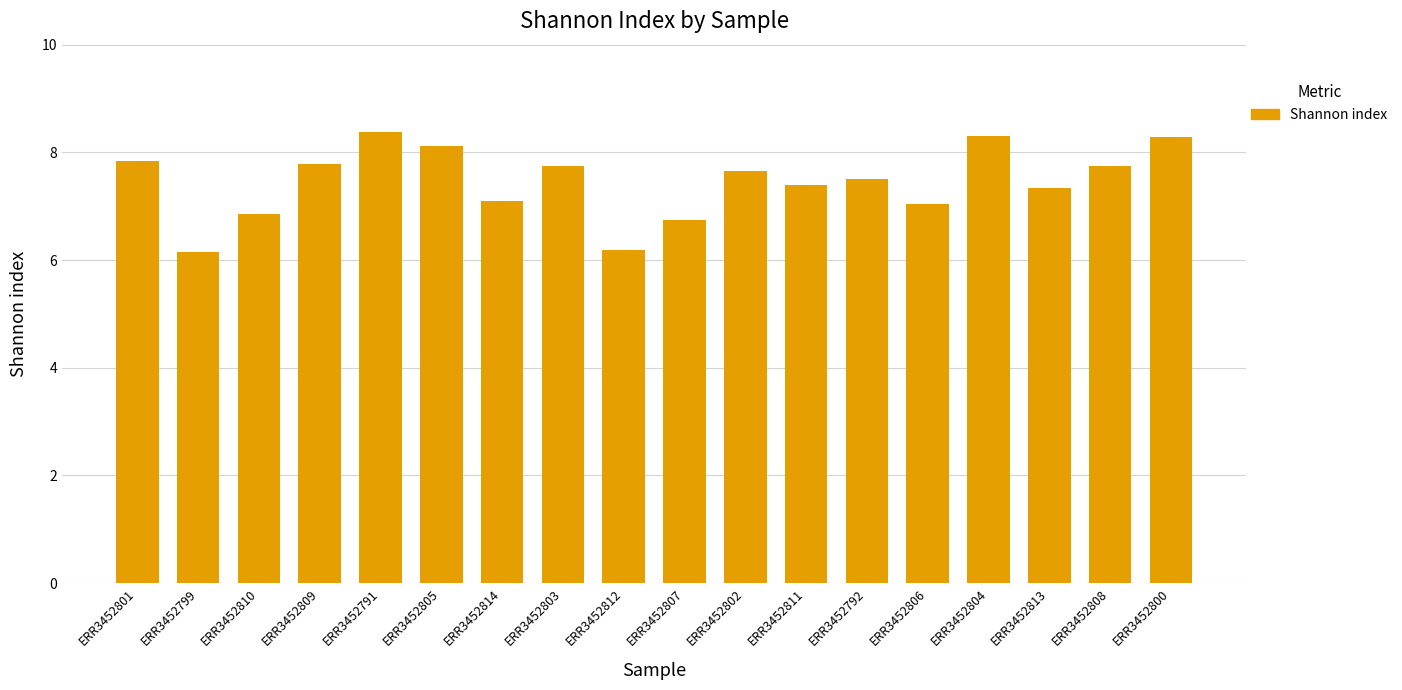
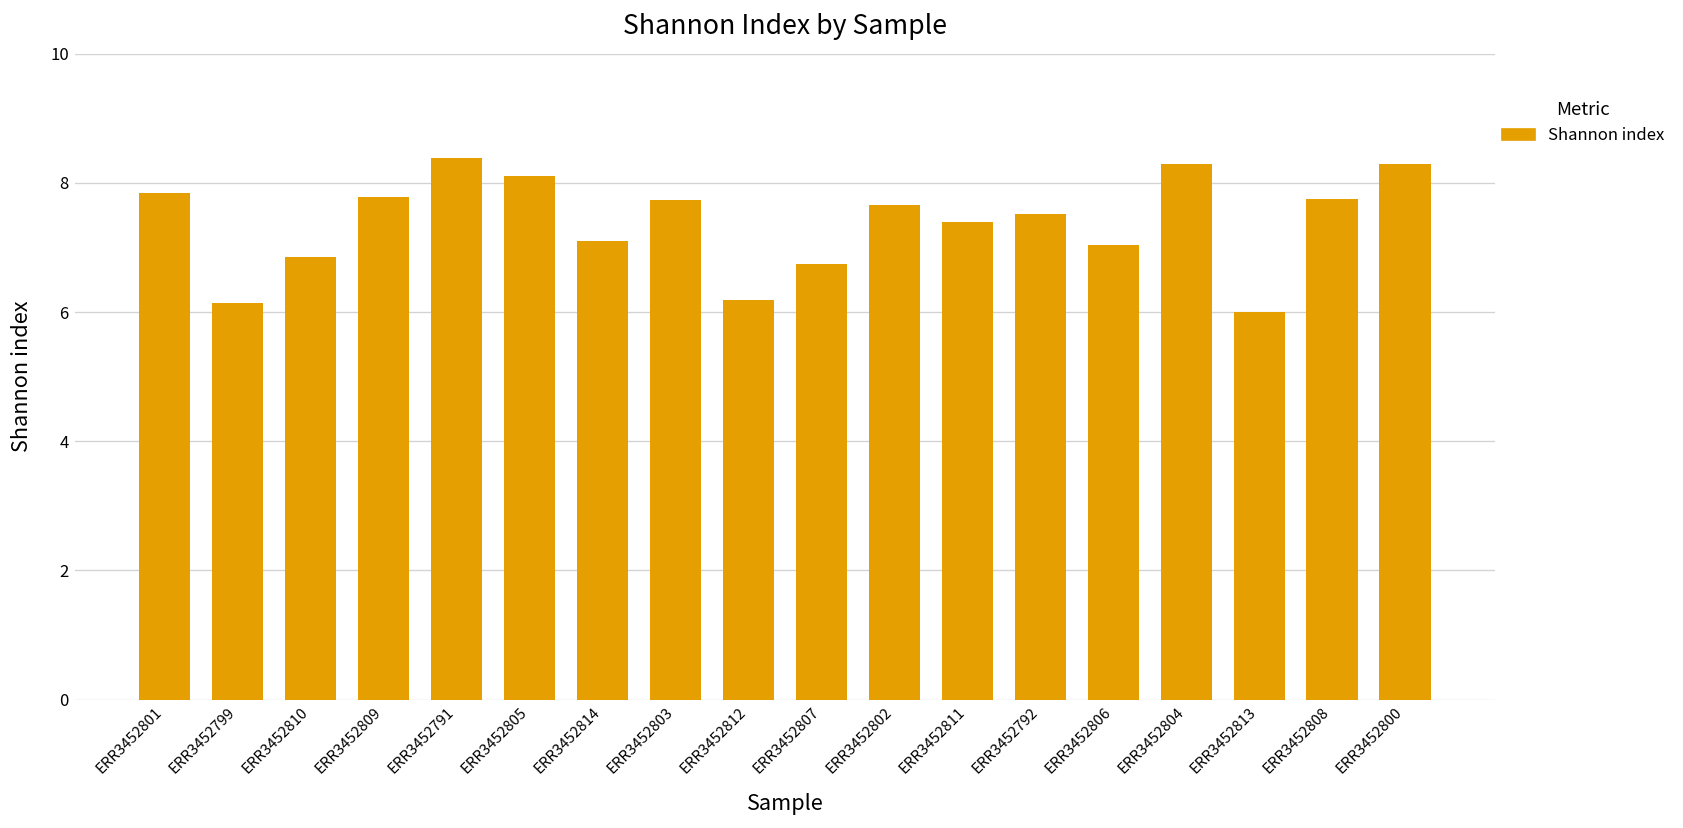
  {
    "ERR3452801": 7.8,
    "ERR3452799": 6.1,
    "ERR3452810": 6.9,
    "ERR3452809": 7.8,
    "ERR3452791": 8.4,
    "ERR3452805": 8.1,
    "ERR3452814": 7.1,
    "ERR3452803": 7.7,
    "ERR3452812": 6.2,
    "ERR3452807": 6.7,
    "ERR3452802": 7.7,
    "ERR3452811": 7.4,
    "ERR3452792": 7.5,
    "ERR3452806": 7.0,
    "ERR3452804": 8.3,
-   "ERR3452813": 7.3,
+   "ERR3452813": 6.0,
    "ERR3452808": 7.8,
    "ERR3452800": 8.3
  }
